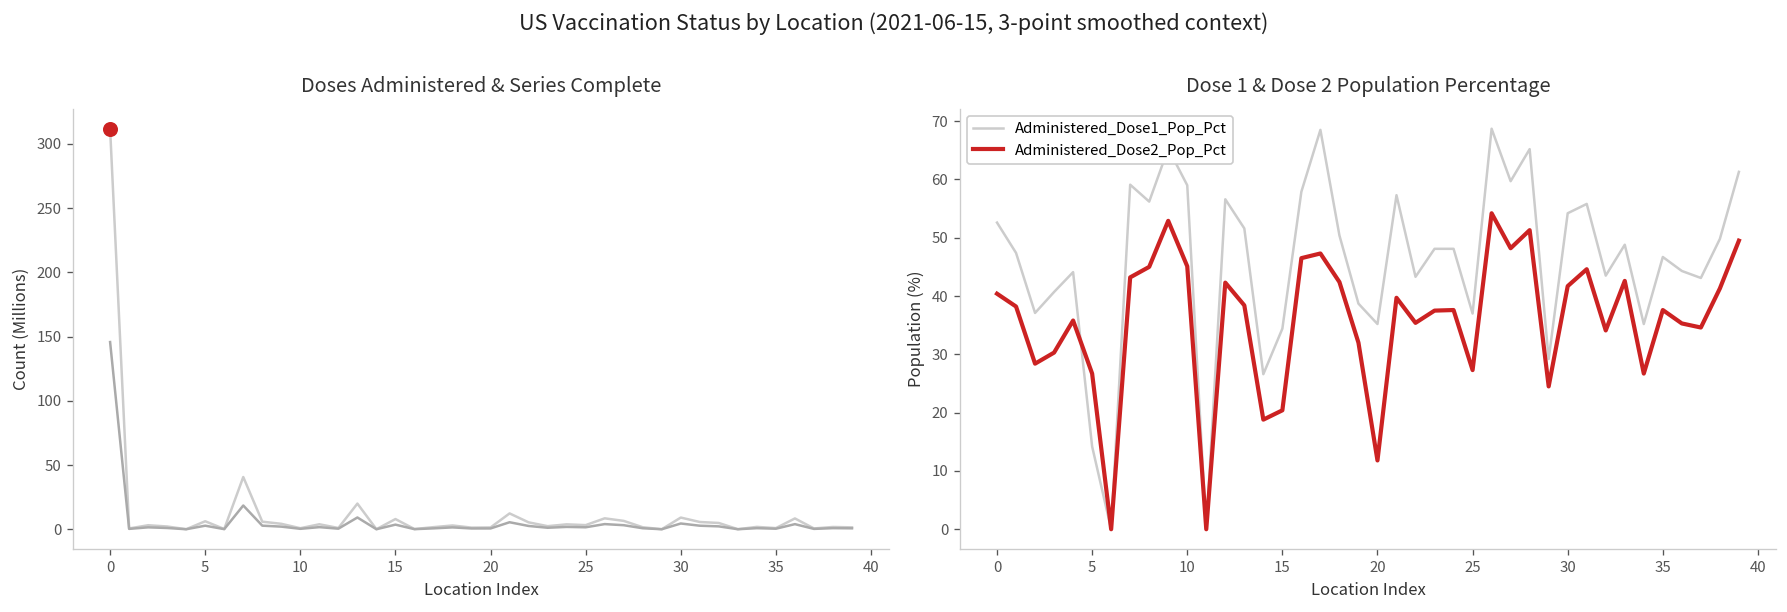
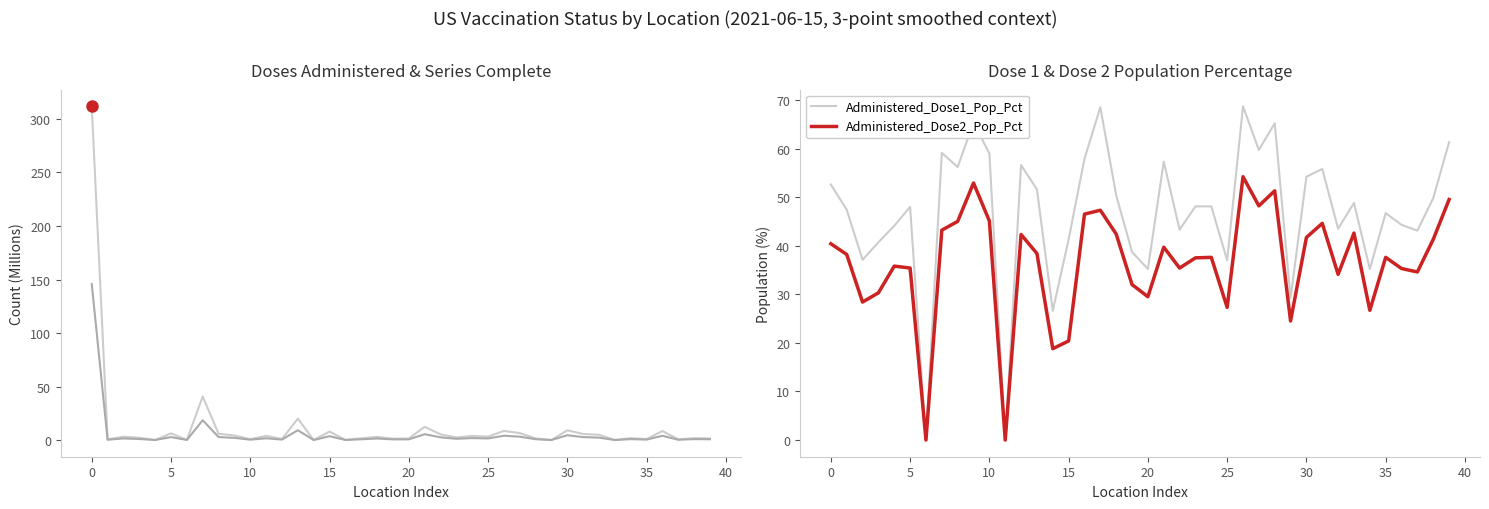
  {
    "Dose 1 & Dose 2 Population Percentage": {
      "Administered_Dose1_Pop_Pct": {
        "0": 53,
-       "5": 14,
+       "5": 48,
        "10": 59,
-       "15": 34,
+       "15": 41,
        "20": 35,
        "25": 37,
        "30": 54,
        "35": 47
      },
      "Administered_Dose2_Pop_Pct": {
        "0": 40,
-       "5": 27,
+       "5": 35,
        "10": 45,
        "15": 20,
-       "20": 12,
+       "20": 30,
        "25": 27,
        "30": 42,
        "35": 38
      }
    }
  }
